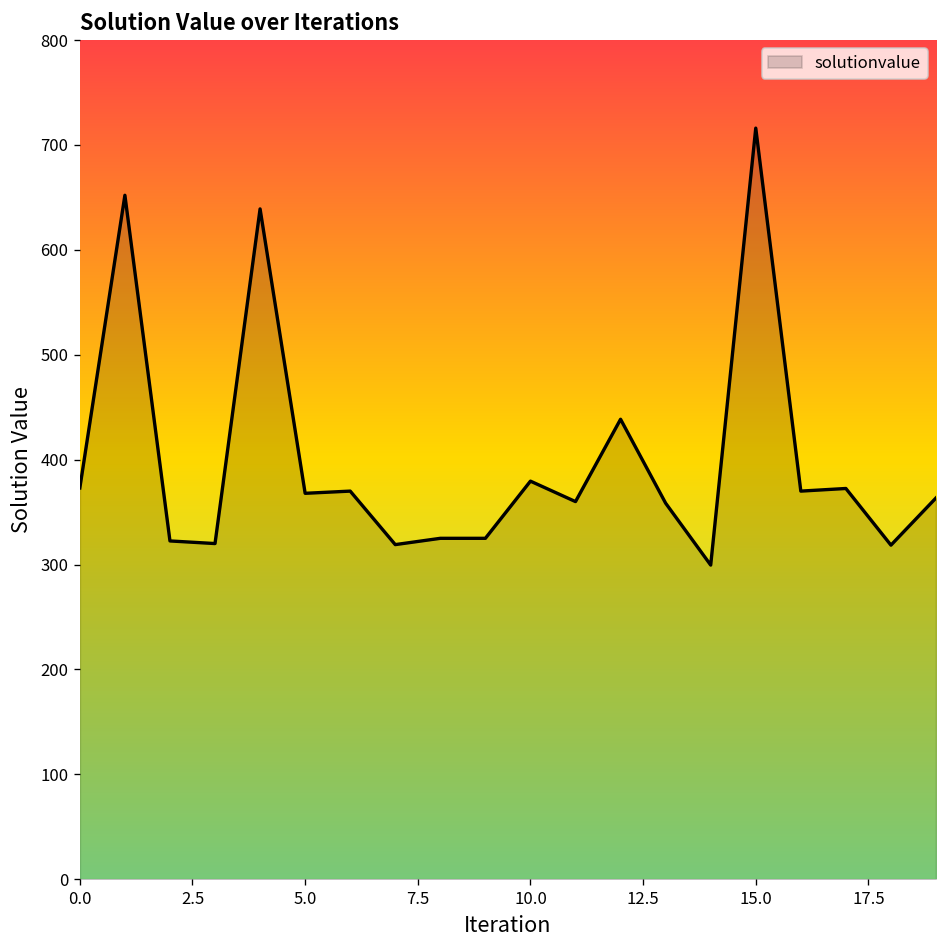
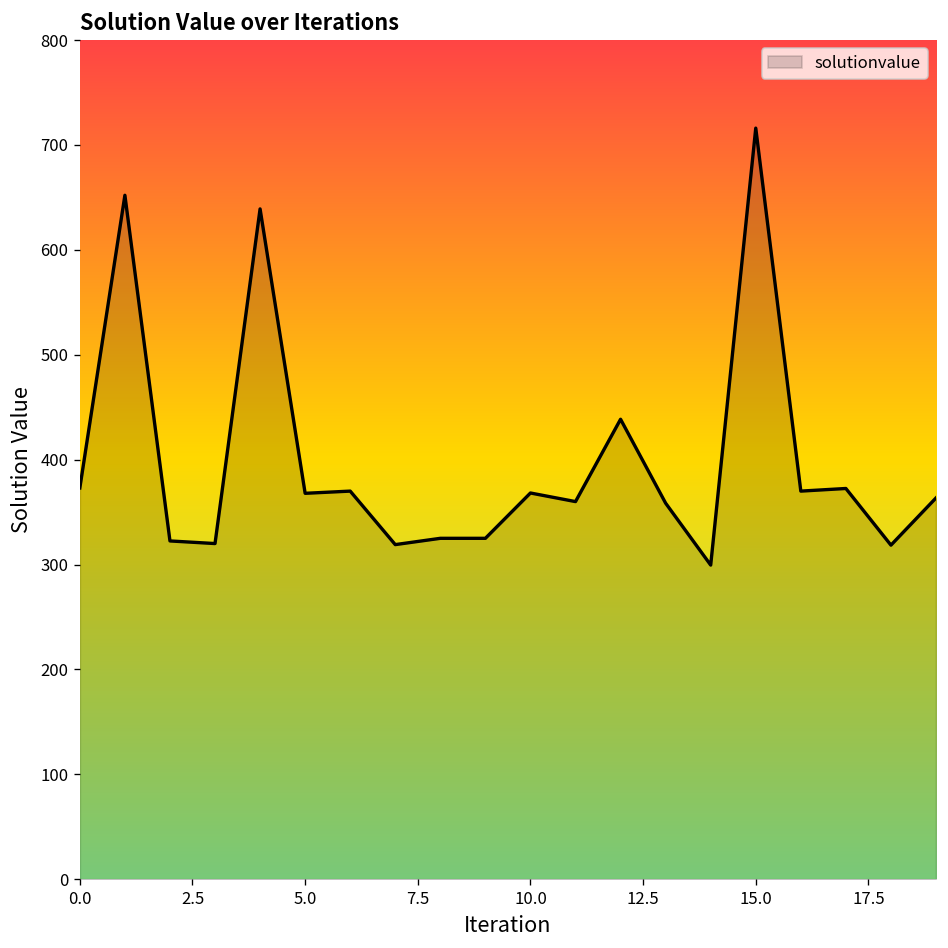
  {
    "0.0": 370,
    "5.0": 370,
-   "10.0": 380,
+   "10.0": 370,
    "15.0": 720
  }
